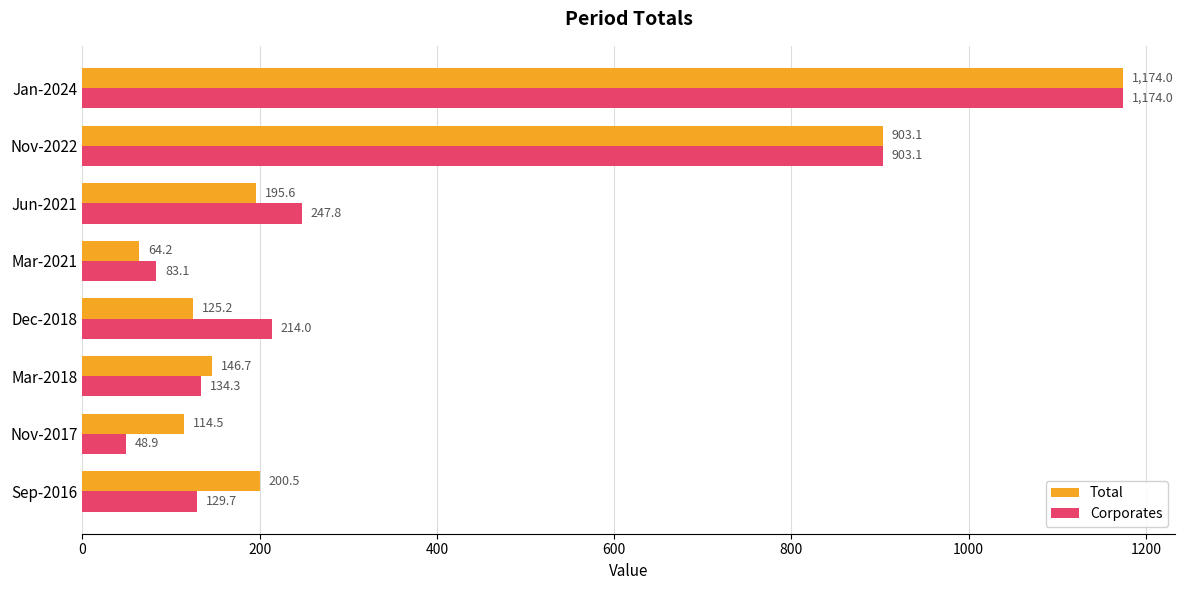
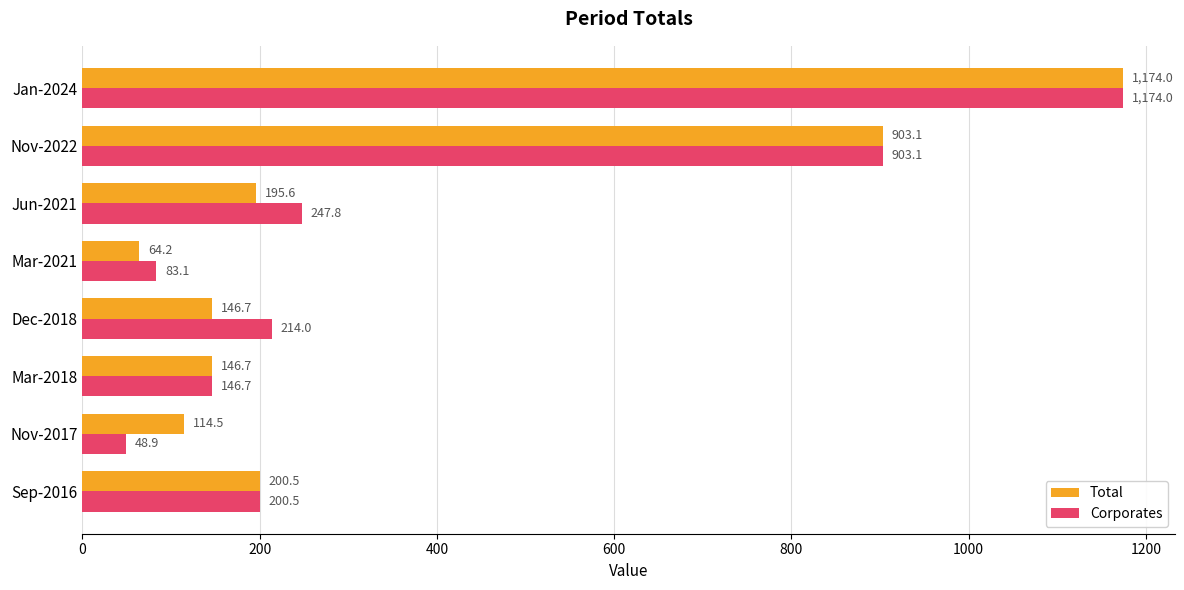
  {
    "Total": {
      "Jan-2024": "1,174.0",
      "Nov-2022": "903.1",
      "Jun-2021": "195.6",
      "Mar-2021": "64.2",
-     "Dec-2018": "125.2",
+     "Dec-2018": "146.7",
      "Mar-2018": "146.7",
      "Nov-2017": "114.5",
      "Sep-2016": "200.5"
    },
    "Corporates": {
      "Jan-2024": "1,174.0",
      "Nov-2022": "903.1",
      "Jun-2021": "247.8",
      "Mar-2021": "83.1",
      "Dec-2018": "214.0",
-     "Mar-2018": "134.3",
+     "Mar-2018": "146.7",
      "Nov-2017": "48.9",
-     "Sep-2016": "129.7"
+     "Sep-2016": "200.5"
    }
  }
